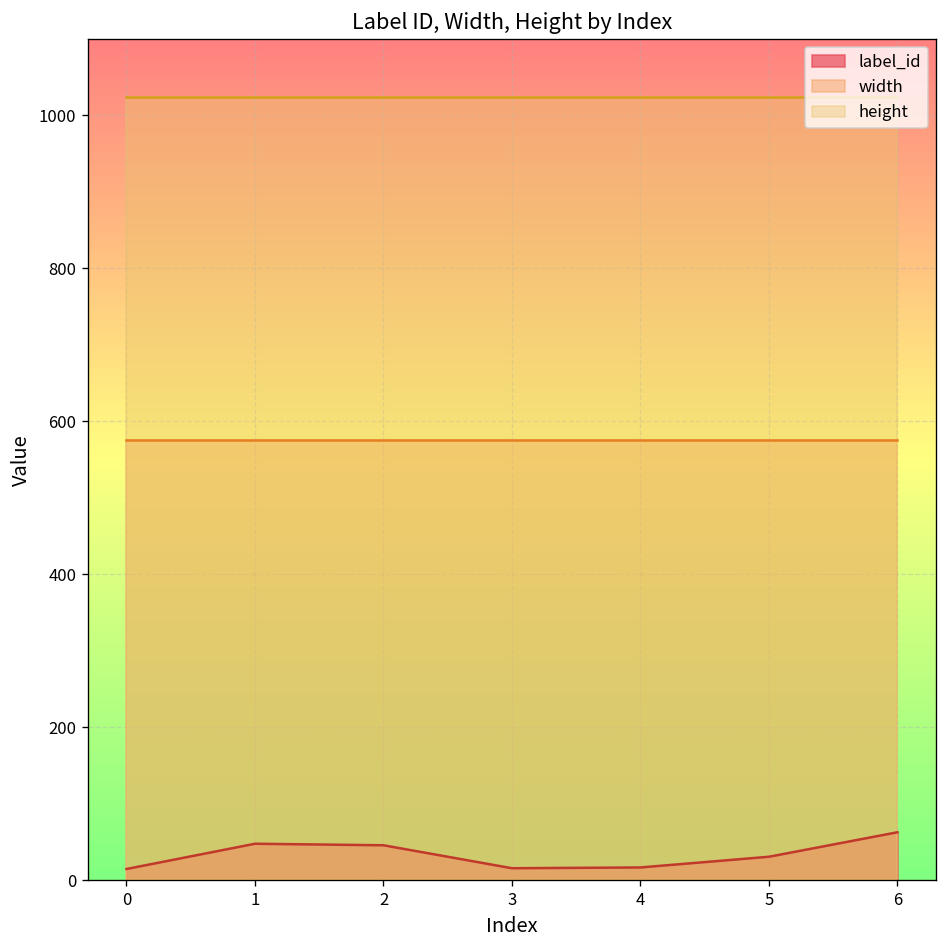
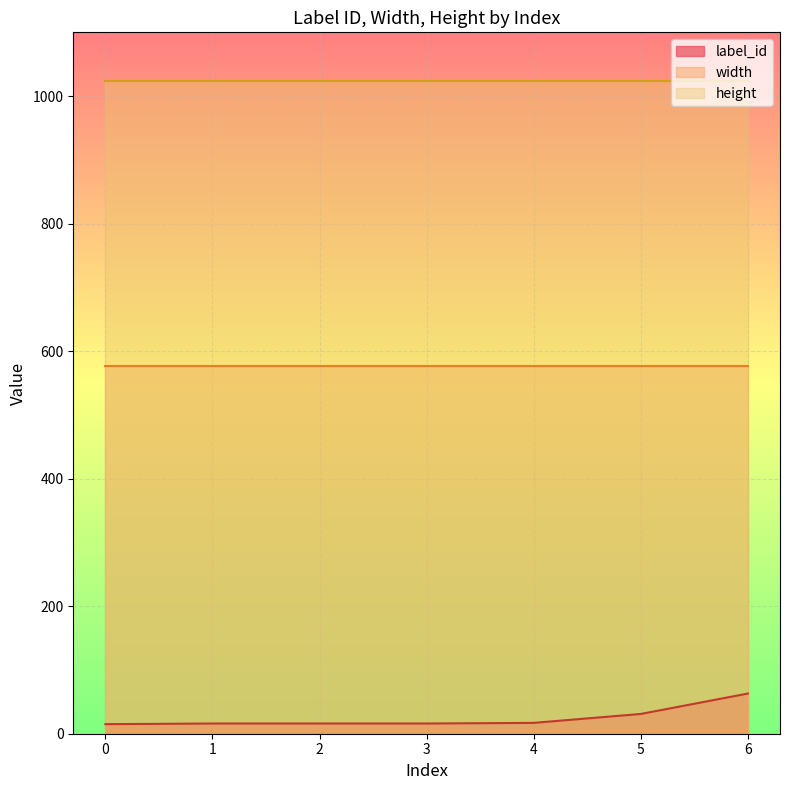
  {
    "label_id": {
      "0": 20,
-     "1": 50,
-     "2": 50,
+     "1": 20,
+     "2": 20,
      "3": 20,
      "4": 20,
      "5": 30,
      "6": 60
    }
  }
